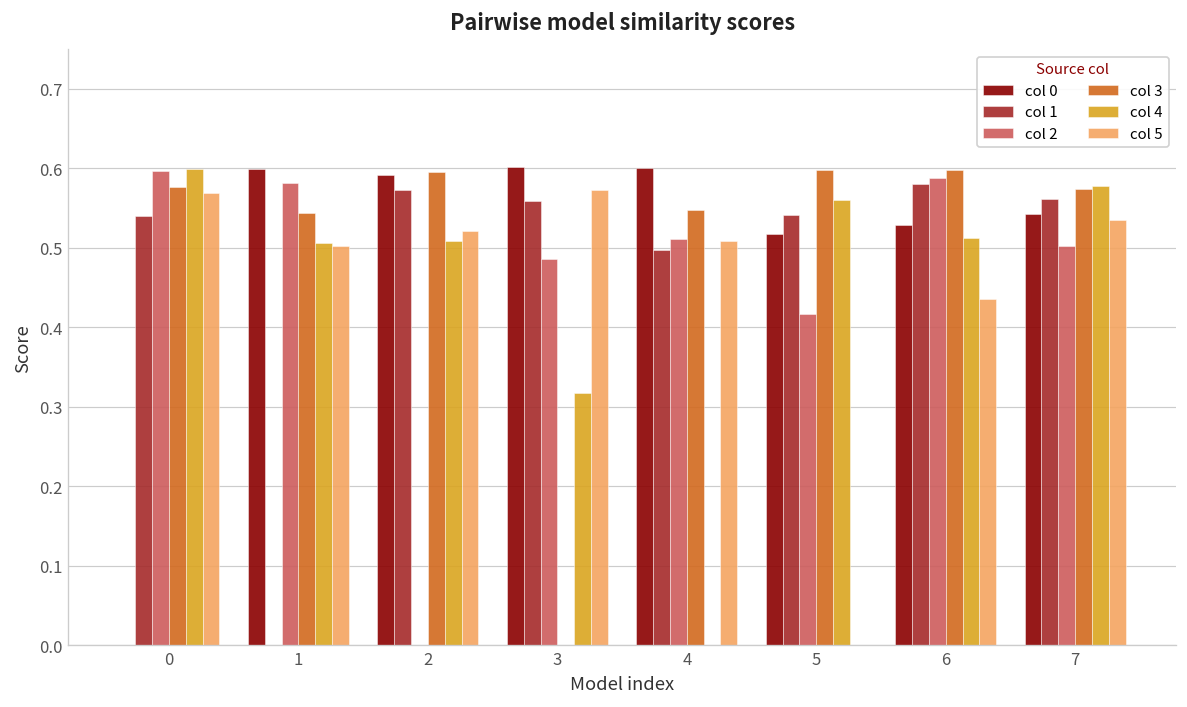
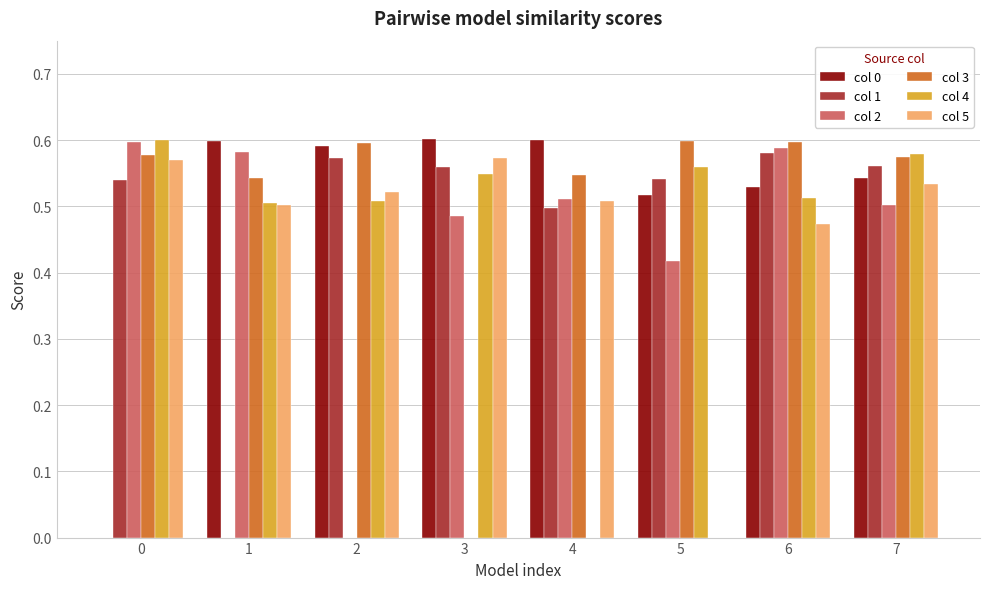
  {
    "col 0": {
      "0": 0.00,
      "1": 0.60,
      "2": 0.59,
      "3": 0.60,
      "4": 0.60,
      "5": 0.52,
      "6": 0.53,
      "7": 0.54
    },
    "col 1": {
      "0": 0.54,
      "1": 0.00,
      "2": 0.57,
      "3": 0.56,
      "4": 0.50,
      "5": 0.54,
      "6": 0.58,
      "7": 0.56
    },
    "col 2": {
      "0": 0.60,
      "1": 0.58,
      "2": 0.00,
      "3": 0.49,
      "4": 0.51,
      "5": 0.42,
      "6": 0.59,
      "7": 0.50
    },
    "col 3": {
      "0": 0.58,
      "1": 0.54,
      "2": 0.60,
      "3": 0.00,
      "4": 0.55,
      "5": 0.60,
      "6": 0.60,
      "7": 0.57
    },
    "col 4": {
      "0": 0.60,
      "1": 0.51,
      "2": 0.51,
-     "3": 0.32,
+     "3": 0.55,
      "4": 0.00,
      "5": 0.56,
      "6": 0.51,
      "7": 0.58
    },
    "col 5": {
      "0": 0.57,
      "1": 0.50,
      "2": 0.52,
      "3": 0.57,
      "4": 0.51,
      "5": 0.00,
-     "6": 0.44,
+     "6": 0.47,
      "7": 0.53
    }
  }
